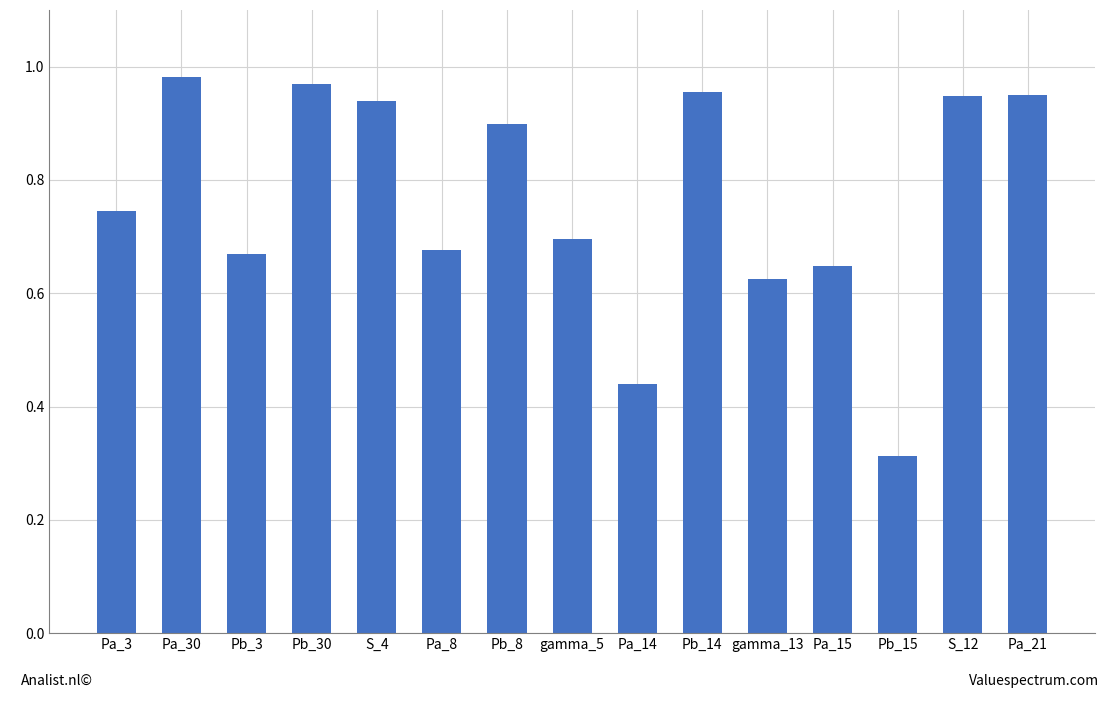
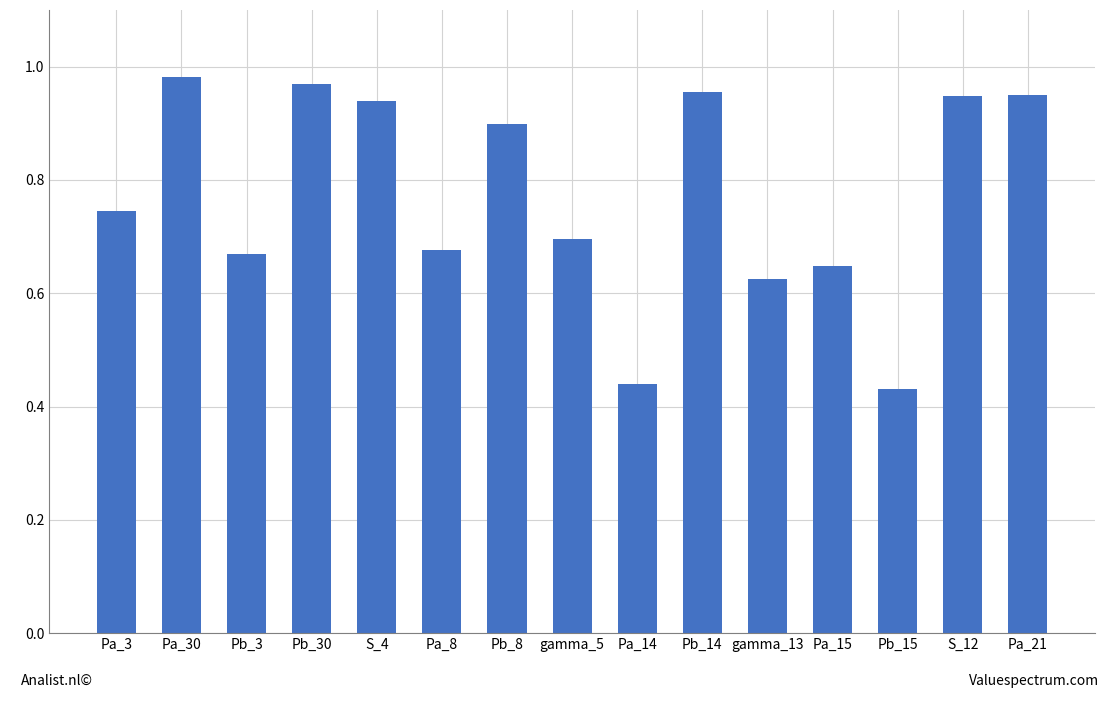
  {
    "Pa_3": 0.74,
    "Pa_30": 0.98,
    "Pb_3": 0.67,
    "Pb_30": 0.97,
    "S_4": 0.94,
    "Pa_8": 0.68,
    "Pb_8": 0.90,
    "gamma_5": 0.70,
    "Pa_14": 0.44,
    "Pb_14": 0.95,
    "gamma_13": 0.63,
    "Pa_15": 0.65,
-   "Pb_15": 0.31,
+   "Pb_15": 0.43,
    "S_12": 0.95,
    "Pa_21": 0.95
  }
